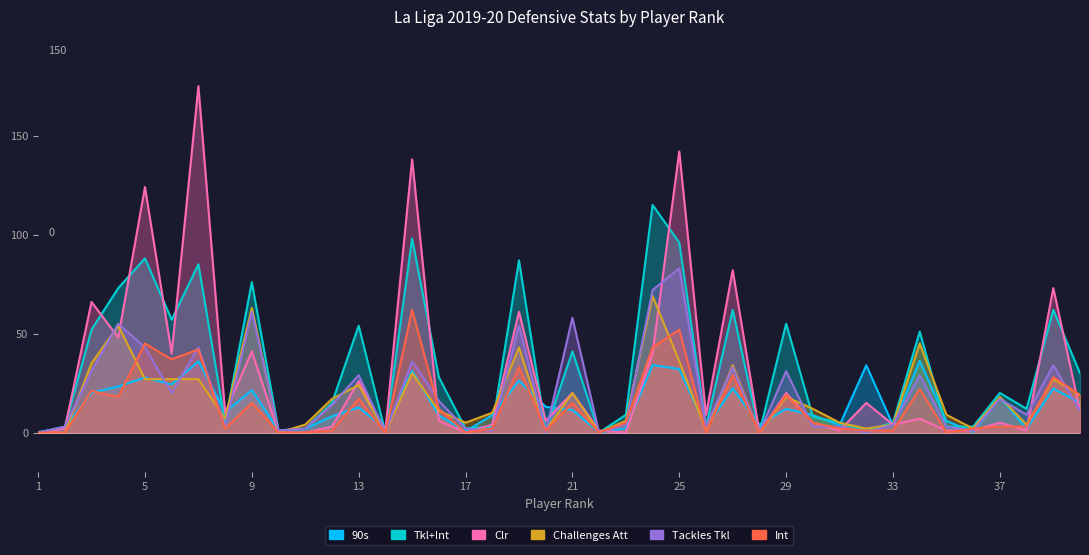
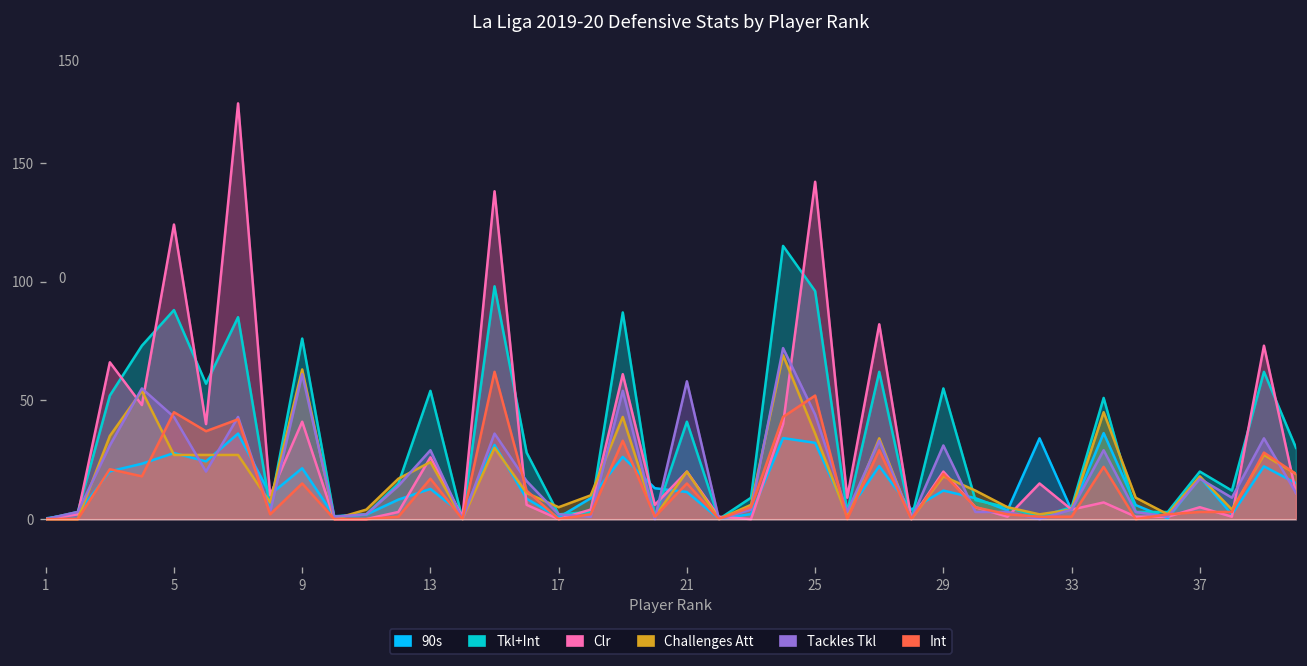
  {
    "Tackles Tkl": {
      "5": 43,
      "9": 61,
      "13": 29,
      "21": 58,
-     "25": 83,
+     "25": 44,
      "29": 31
    }
  }
